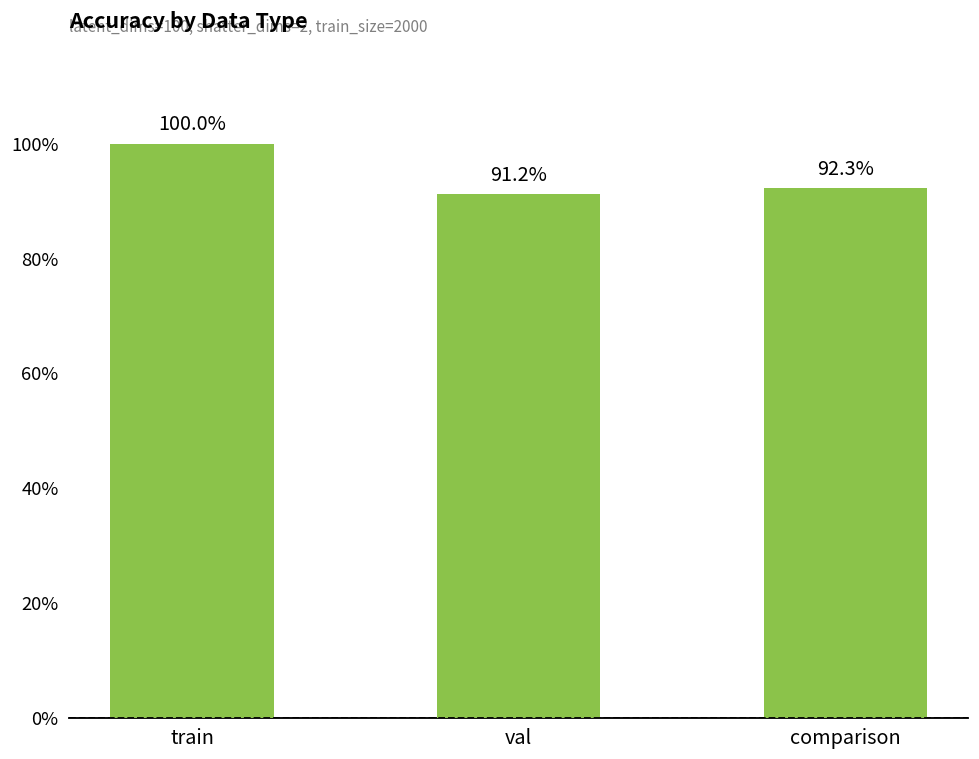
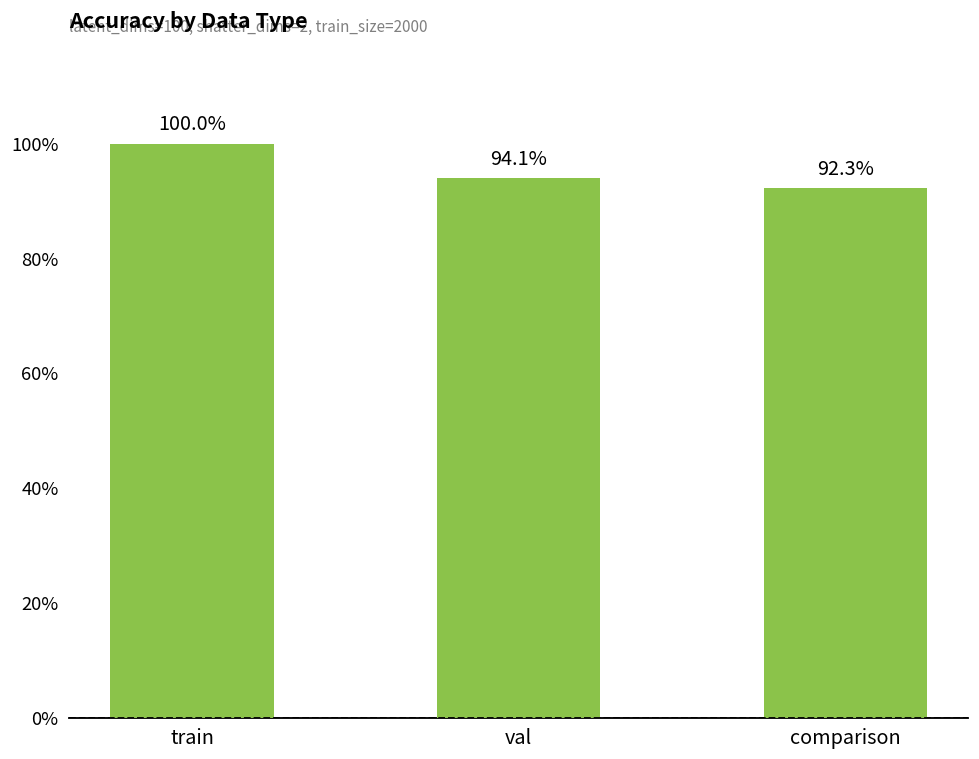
  {
    "train": "100.0%",
-   "val": "91.2%",
+   "val": "94.1%",
    "comparison": "92.3%"
  }
